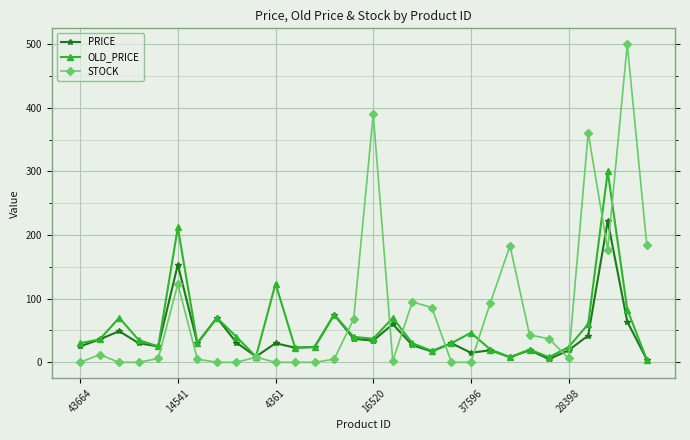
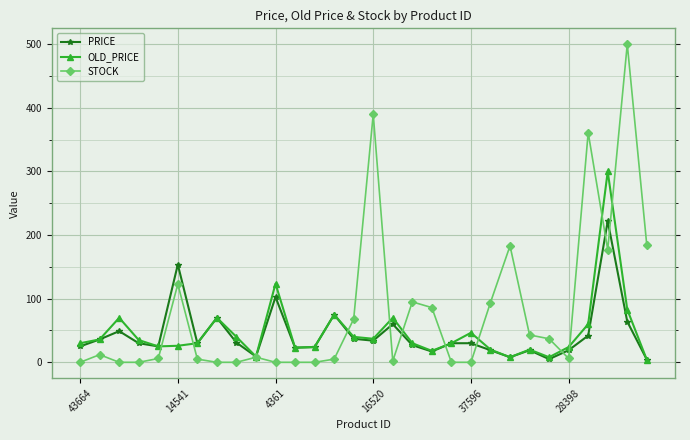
  {
    "PRICE": {
      "43664": 20,
      "14541": 150,
-     "4361": 30,
-     "37596": 20,
+     "4361": 100,
+     "37596": 30,
      "28398": 20
    },
    "OLD_PRICE": {
      "43664": 30,
-     "14541": 210,
+     "14541": 30,
      "4361": 120,
      "37596": 50,
      "28398": 20
    },
    "STOCK": {
      "43664": 0,
      "14541": 120,
      "4361": 0,
      "16520": 390,
      "37596": 0,
      "28398": 10
    }
  }
